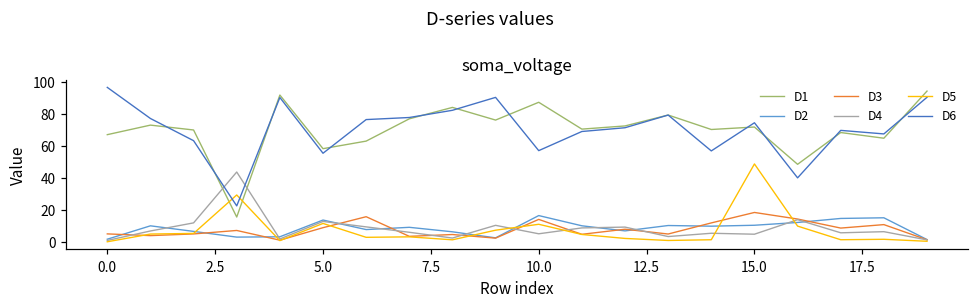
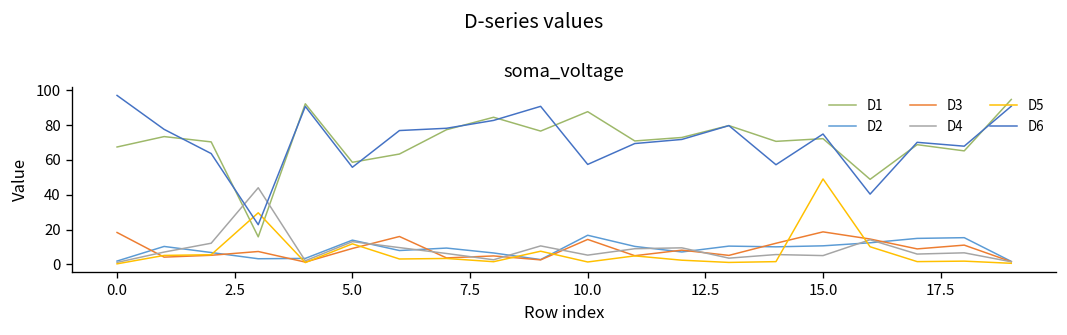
  {
    "D1": {
      "0.0": 67,
      "5.0": 59,
      "10.0": 87,
      "15.0": 72
    },
    "D3": {
-     "0.0": 5,
+     "0.0": 18,
      "5.0": 9,
      "10.0": 14,
      "15.0": 19
    },
    "D4": {
      "10.0": 5,
      "15.0": 5
    },
    "D5": {
-     "10.0": 11,
+     "10.0": 1,
      "15.0": 49
    }
  }
